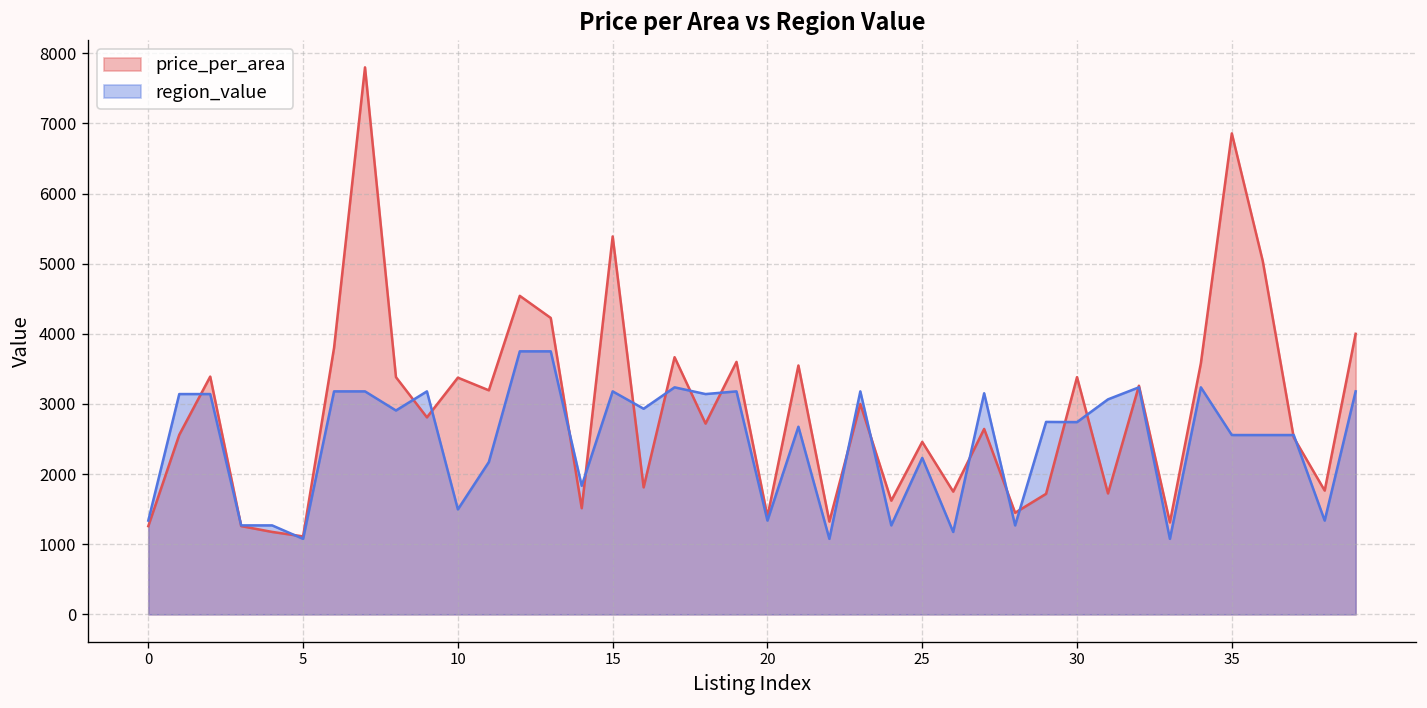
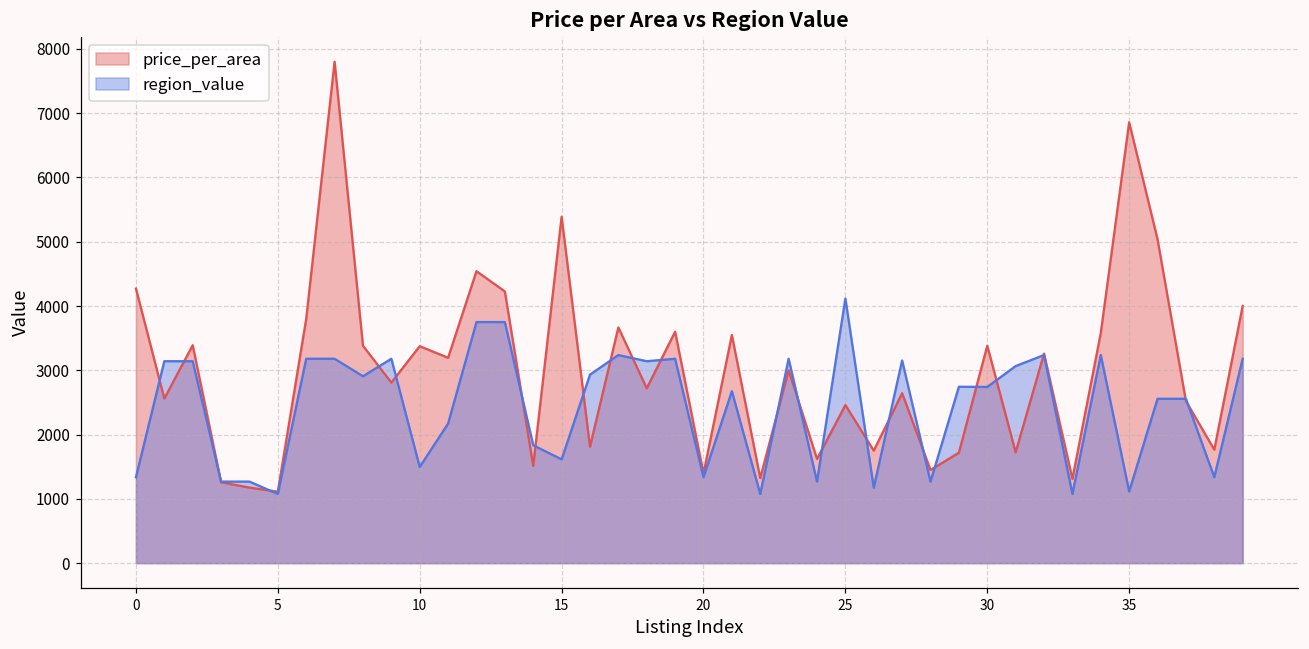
  {
    "price_per_area": {
-     "0": 1300,
+     "0": 4300,
      "10": 3400,
      "15": 5400,
      "20": 1400,
      "25": 2500,
      "30": 3400,
      "35": 6900
    },
    "region_value": {
      "0": 1300,
      "10": 1500,
-     "15": 3200,
+     "15": 1600,
      "20": 1300,
-     "25": 2200,
+     "25": 4100,
      "30": 2700,
-     "35": 2600
+     "35": 1100
    }
  }
